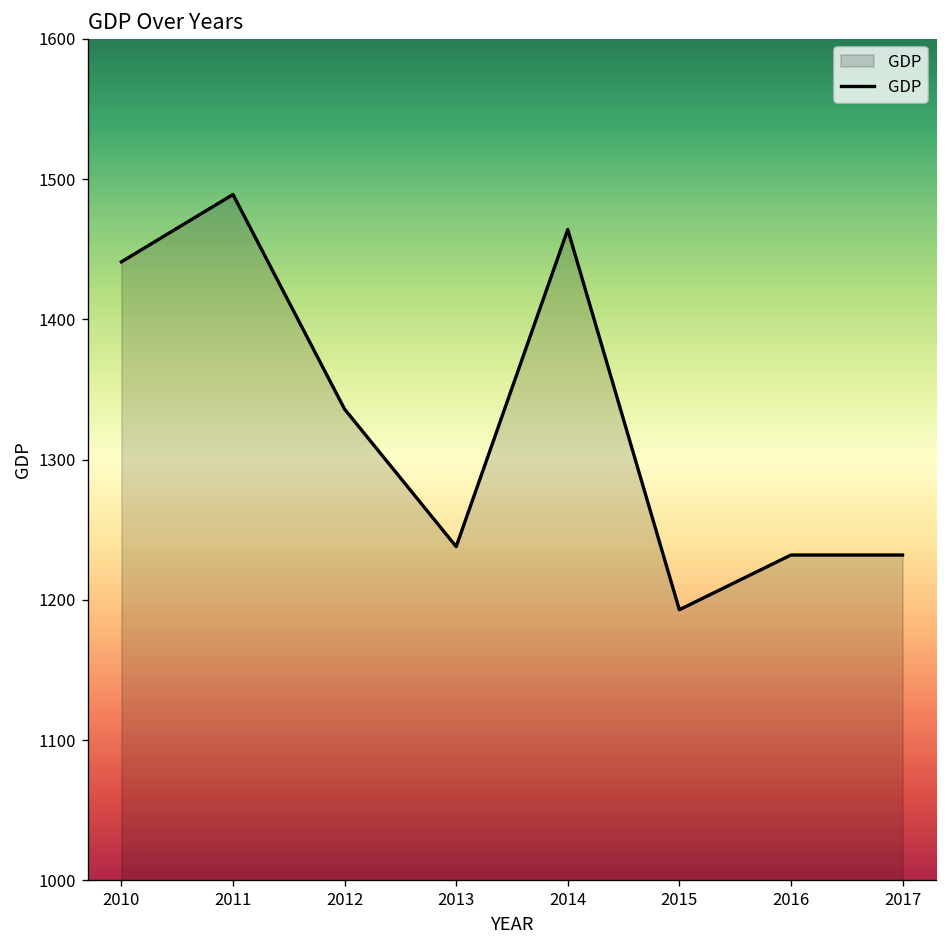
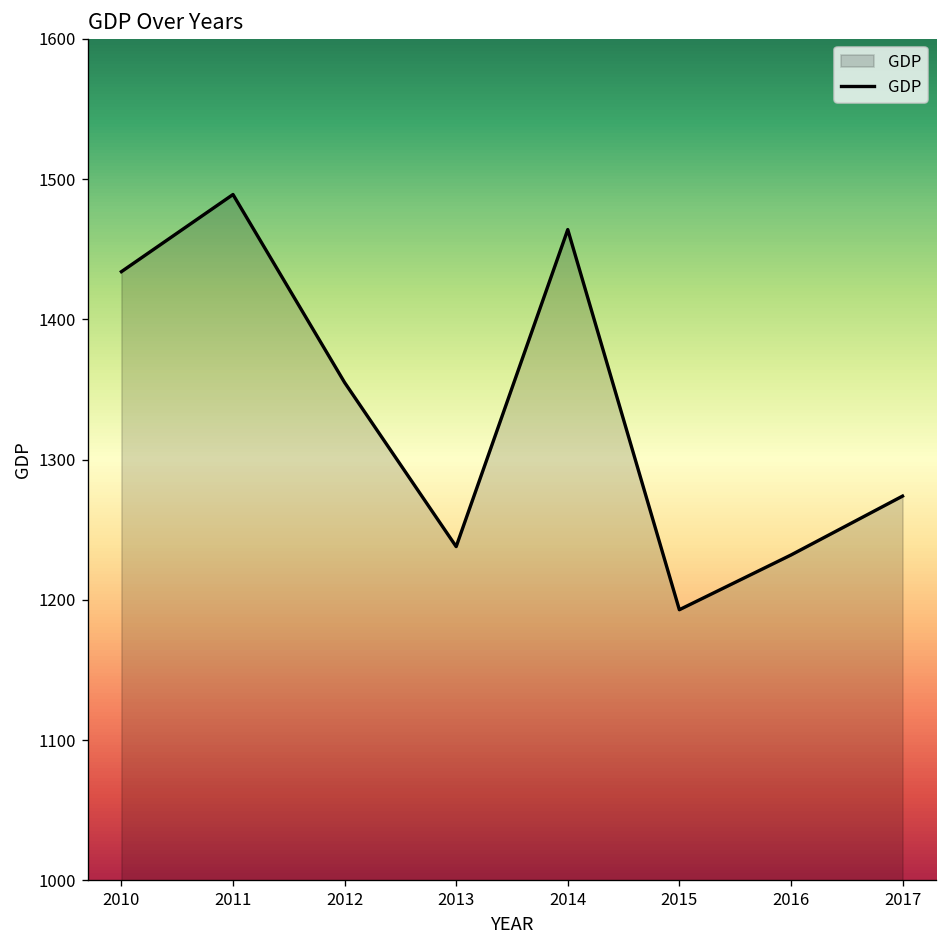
  {
-   "2010": 1441,
+   "2010": 1434,
    "2011": 1489,
-   "2012": 1336,
+   "2012": 1355,
    "2013": 1238,
    "2014": 1464,
    "2015": 1193,
    "2016": 1232,
-   "2017": 1232
+   "2017": 1274
  }
